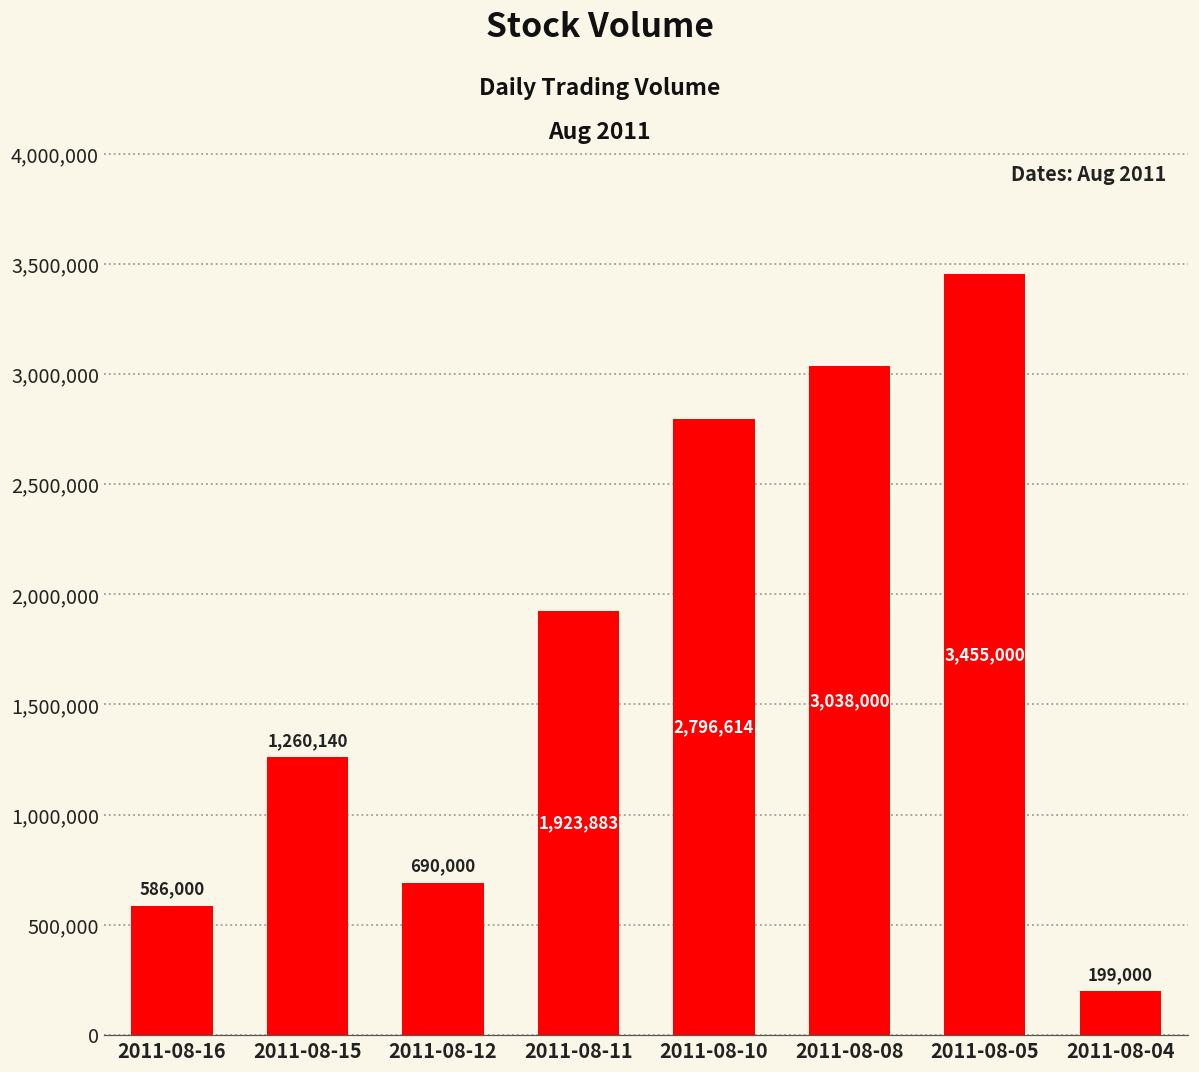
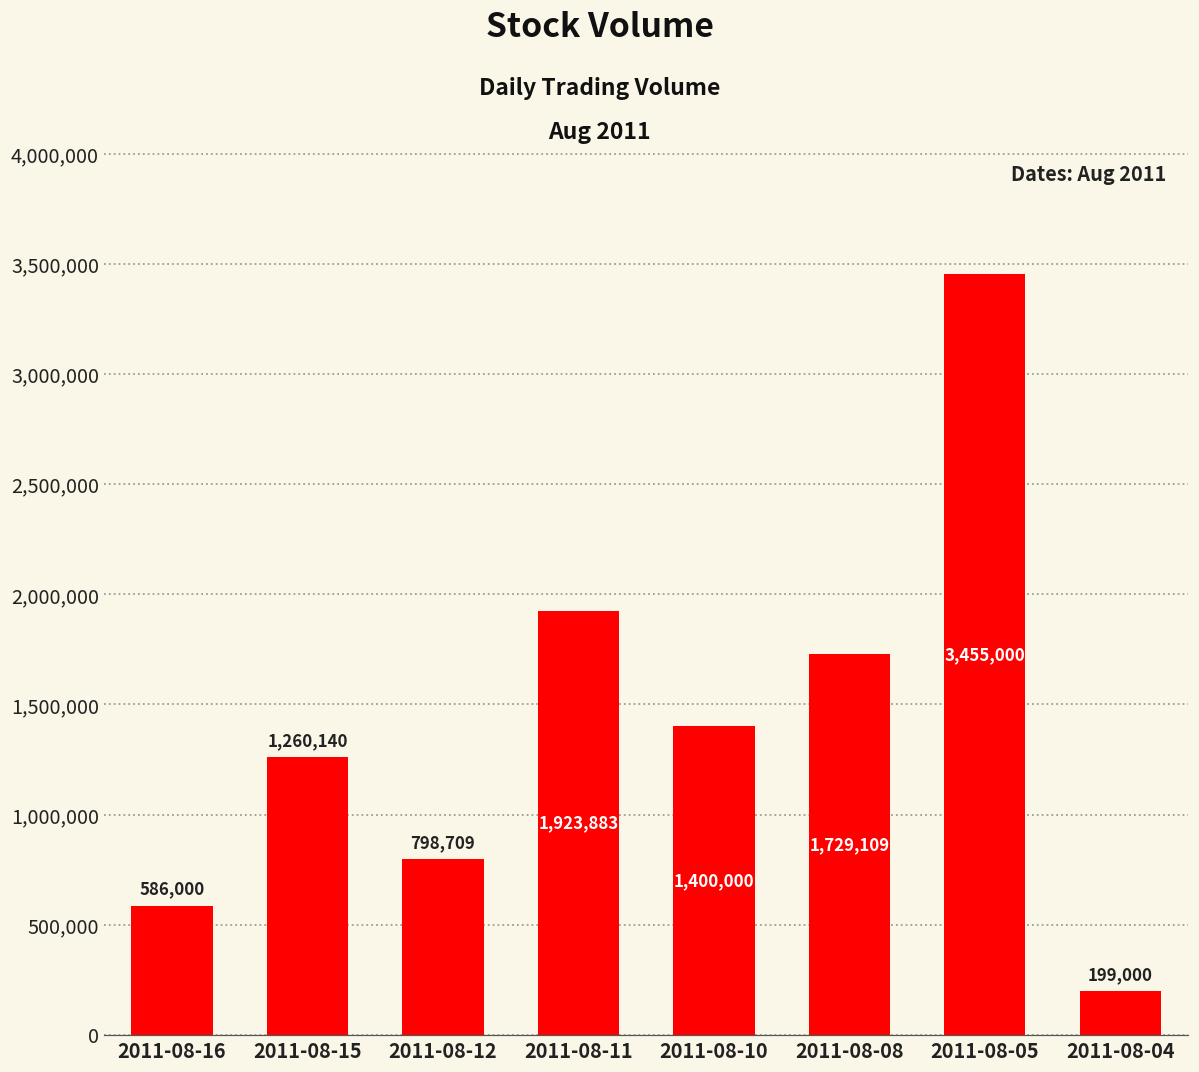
  {
    "2011-08-16": "586,000",
    "2011-08-15": "1,260,140",
-   "2011-08-12": "690,000",
+   "2011-08-12": "798,709",
    "2011-08-11": "1,923,883",
-   "2011-08-10": "2,796,614",
-   "2011-08-08": "3,038,000",
+   "2011-08-10": "1,400,000",
+   "2011-08-08": "1,729,109",
    "2011-08-05": "3,455,000",
    "2011-08-04": "199,000"
  }
